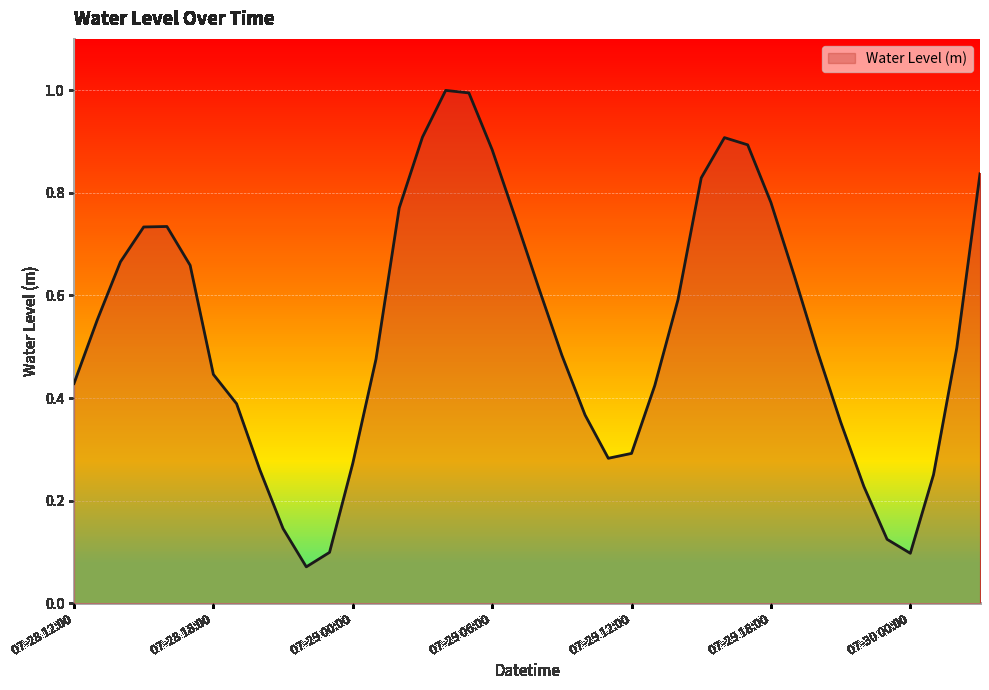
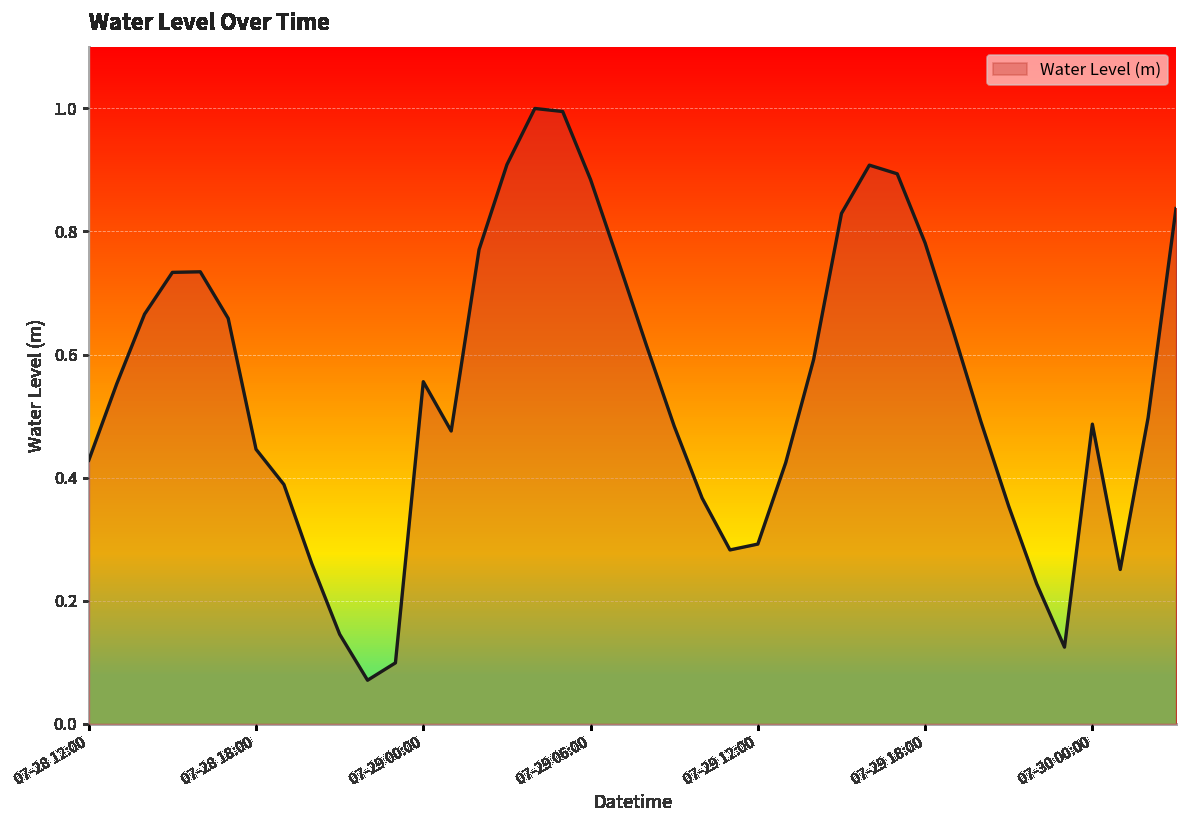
  {
    "07-28 12:00": 0.43,
    "07-28 18:00": 0.45,
-   "07-29 00:00": 0.27,
+   "07-29 00:00": 0.56,
    "07-29 06:00": 0.88,
    "07-29 12:00": 0.29,
    "07-29 18:00": 0.78,
-   "07-30 00:00": 0.10
+   "07-30 00:00": 0.49
  }
